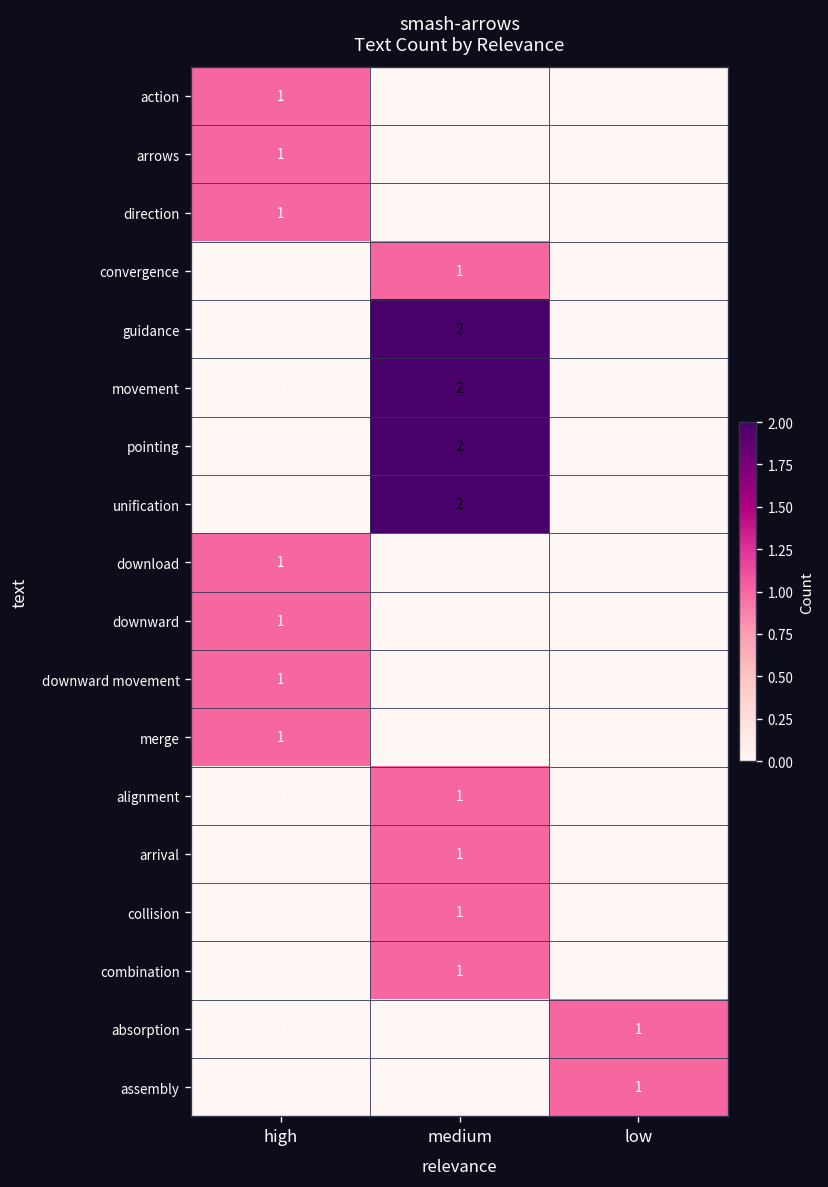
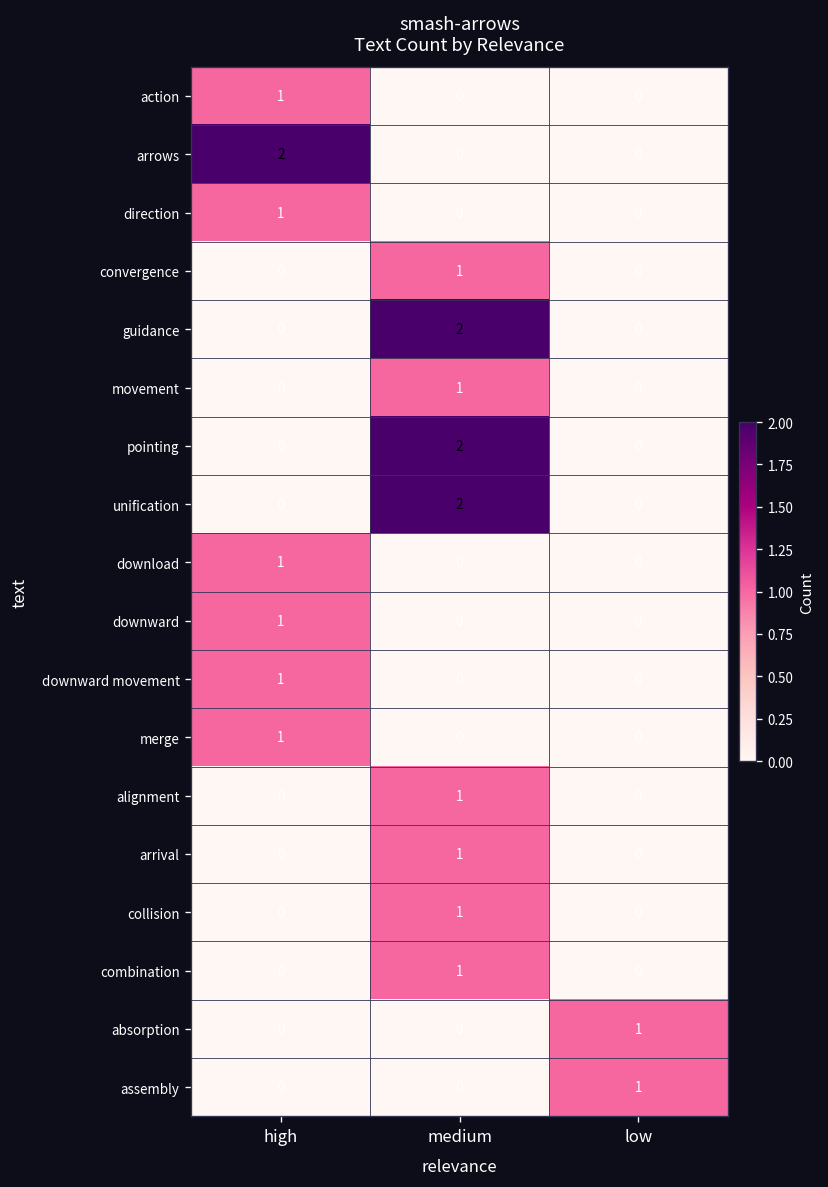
  {
    "action": {
      "high": 1
    },
    "arrows": {
-     "high": 1
+     "high": 2
    },
    "direction": {
      "high": 1
    },
    "convergence": {
      "medium": 1
    },
    "guidance": {
      "medium": 2
    },
    "movement": {
-     "medium": 2
+     "medium": 1
    },
    "pointing": {
      "medium": 2
    },
    "unification": {
      "medium": 2
    },
    "download": {
      "high": 1
    },
    "downward": {
      "high": 1
    },
    "downward movement": {
      "high": 1
    },
    "merge": {
      "high": 1
    },
    "alignment": {
      "medium": 1
    },
    "arrival": {
      "medium": 1
    },
    "collision": {
      "medium": 1
    },
    "combination": {
      "medium": 1
    },
    "absorption": {
      "low": 1
    },
    "assembly": {
      "low": 1
    }
  }
